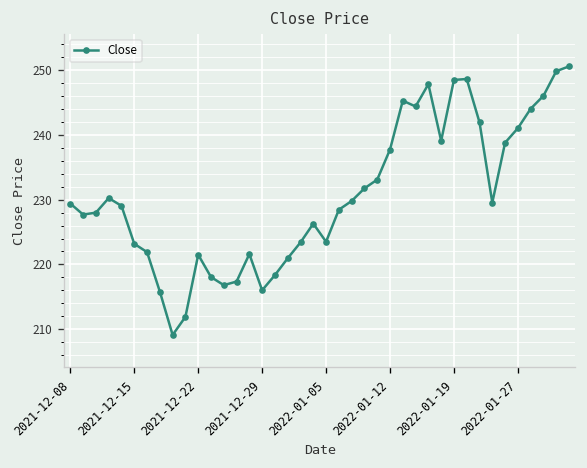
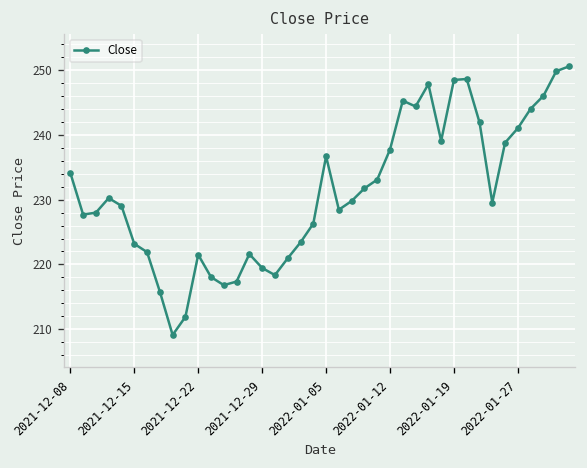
  {
-   "2021-12-08": 229,
+   "2021-12-08": 234,
    "2021-12-15": 223,
    "2021-12-22": 222,
-   "2021-12-29": 216,
-   "2022-01-05": 224,
+   "2021-12-29": 219,
+   "2022-01-05": 237,
    "2022-01-12": 238,
    "2022-01-19": 249,
    "2022-01-27": 241
  }
